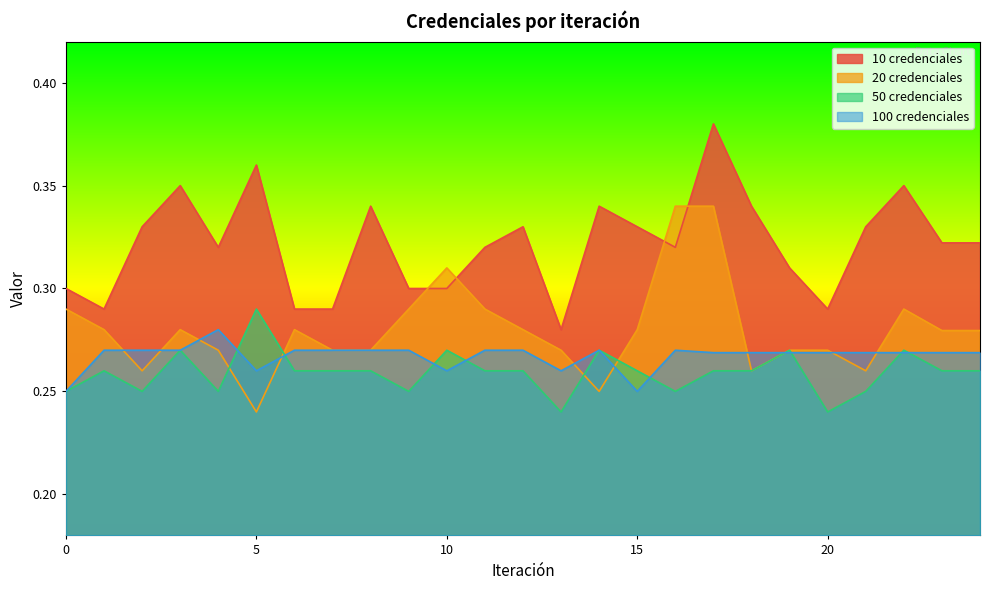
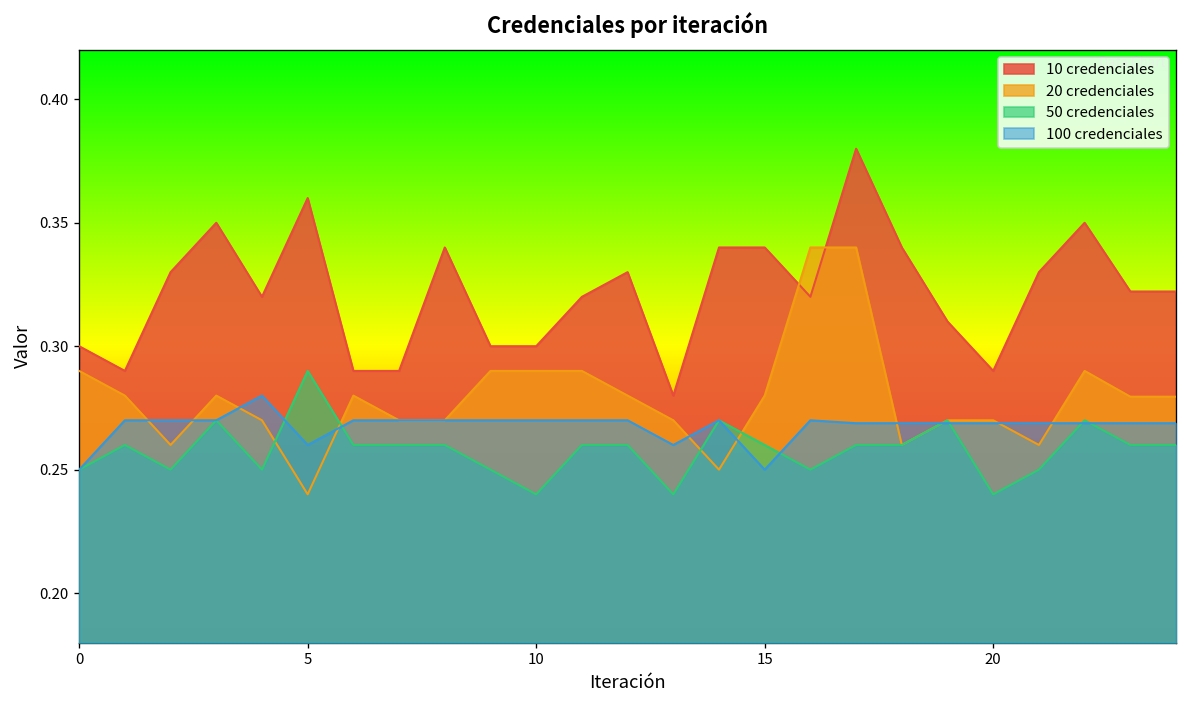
  {
    "10 credenciales": {
      "0": 0.30,
      "5": 0.36,
      "10": 0.30,
-     "15": 0.33,
+     "15": 0.34,
      "20": 0.29
    },
    "20 credenciales": {
      "0": 0.29,
      "5": 0.24,
-     "10": 0.31,
+     "10": 0.29,
      "15": 0.28
    },
    "50 credenciales": {
      "5": 0.29,
-     "10": 0.27,
+     "10": 0.24,
      "15": 0.26,
      "20": 0.24
    },
    "100 credenciales": {
      "5": 0.26,
-     "10": 0.26,
+     "10": 0.27,
      "15": 0.25
    }
  }
